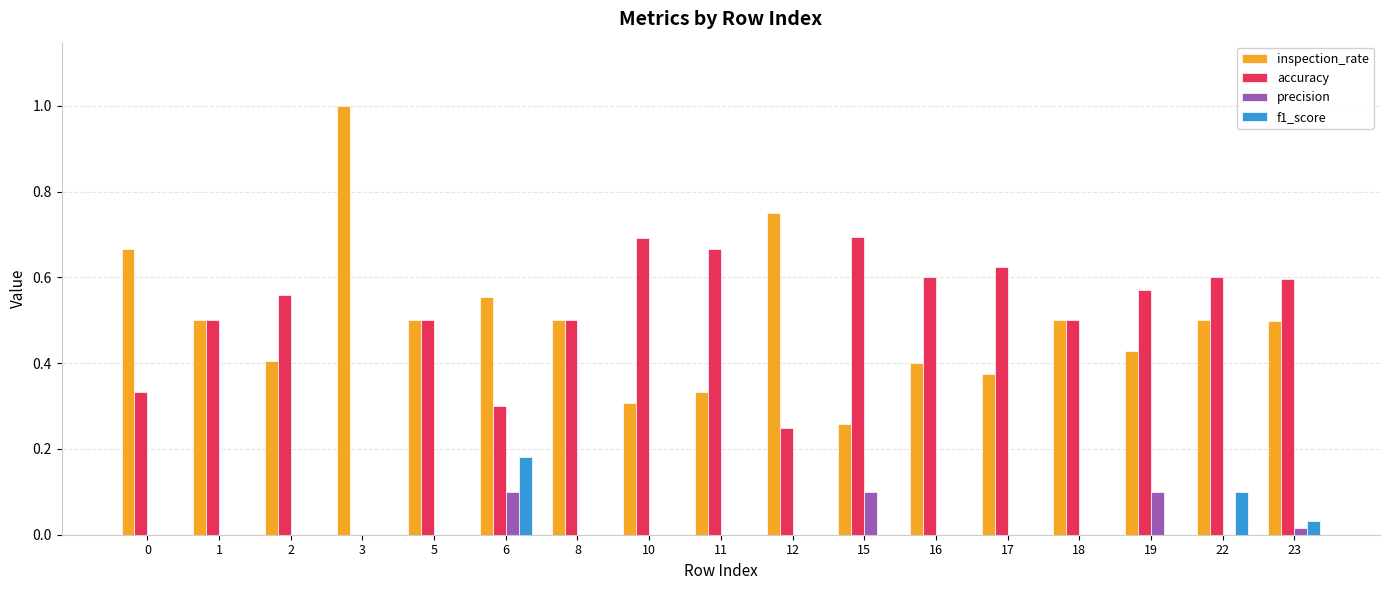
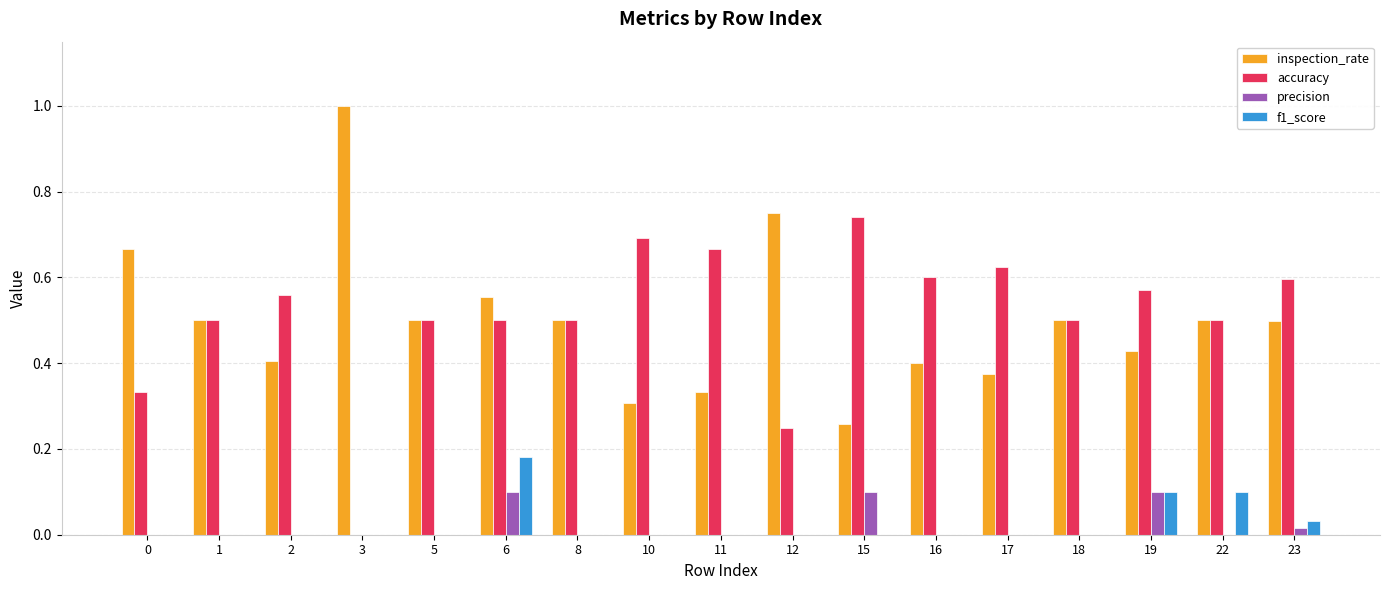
  {
    "inspection_rate": {
      "0": 0.67,
      "1": 0.50,
      "2": 0.40,
      "3": 1.00,
      "5": 0.50,
      "6": 0.56,
      "8": 0.50,
      "10": 0.31,
      "11": 0.33,
      "12": 0.75,
      "15": 0.26,
      "16": 0.40,
      "17": 0.38,
      "18": 0.50,
      "19": 0.43,
      "22": 0.50,
      "23": 0.50
    },
    "accuracy": {
      "0": 0.33,
      "1": 0.50,
      "2": 0.56,
      "3": 0.00,
      "5": 0.50,
-     "6": 0.3,
+     "6": 0.5,
      "8": 0.50,
      "10": 0.69,
      "11": 0.67,
      "12": 0.25,
-     "15": 0.69,
+     "15": 0.74,
      "16": 0.60,
      "17": 0.63,
      "18": 0.50,
      "19": 0.57,
-     "22": 0.6,
+     "22": 0.5,
      "23": 0.60
    },
    "precision": {
      "0": 0.00,
      "1": 0.00,
      "2": 0.00,
      "3": 0.00,
      "5": 0.00,
      "6": 0.10,
      "8": 0.00,
      "10": 0.00,
      "11": 0.00,
      "12": 0.00,
      "15": 0.10,
      "16": 0.00,
      "17": 0.00,
      "18": 0.00,
      "19": 0.10,
      "22": 0.00,
      "23": 0.02
    },
    "f1_score": {
      "0": 0.0,
      "1": 0.0,
      "2": 0.0,
      "3": 0.0,
      "5": 0.0,
      "6": 0.18,
      "8": 0.0,
      "10": 0.0,
      "11": 0.0,
      "12": 0.0,
      "15": 0.0,
      "16": 0.0,
      "17": 0.0,
      "18": 0.0,
-     "19": 0.0,
+     "19": 0.1,
      "22": 0.1,
      "23": 0.03
    }
  }
